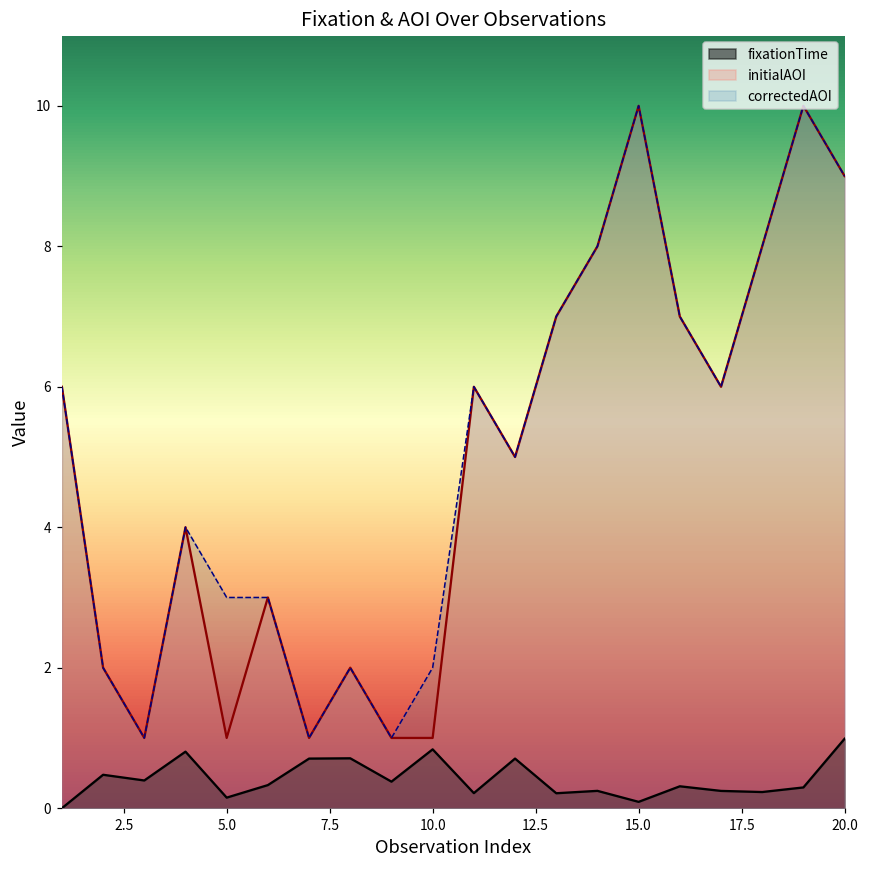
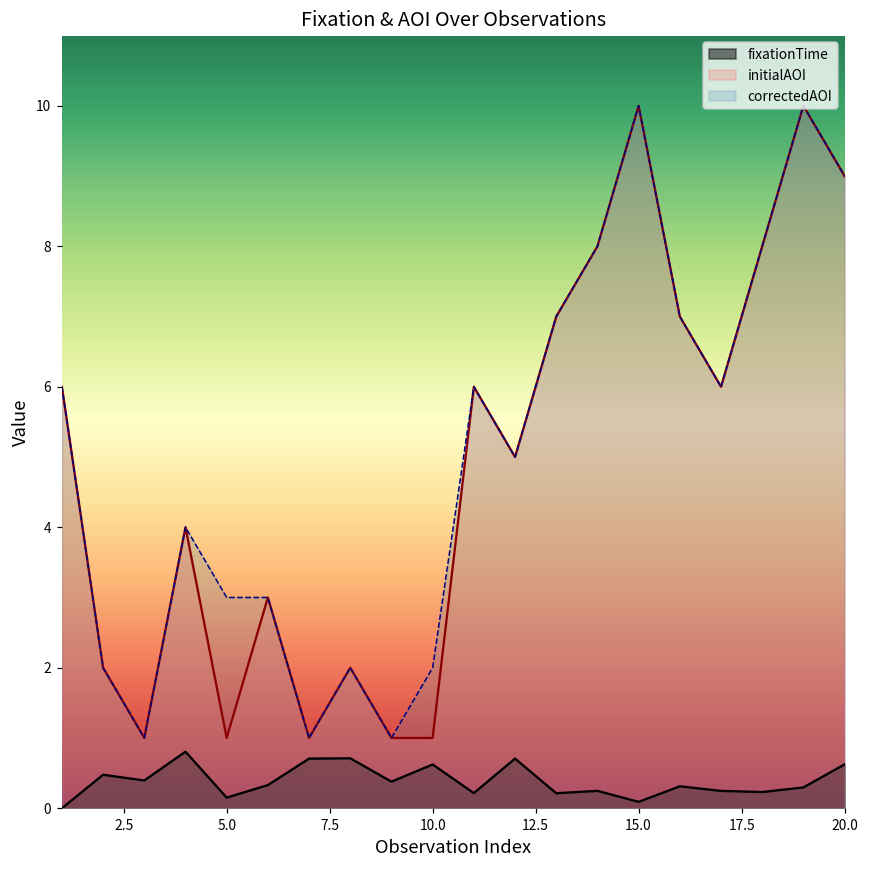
  {
    "fixationTime": {
      "5.0": 0.2,
-     "10.0": 0.8,
+     "10.0": 0.6,
      "15.0": 0.1,
-     "20.0": 1.0
+     "20.0": 0.6
    },
    "initialAOI": {
      "5.0": 1.0,
      "10.0": 1.0
    },
    "correctedAOI": {
      "5.0": 3.0,
      "10.0": 2.0
    }
  }
